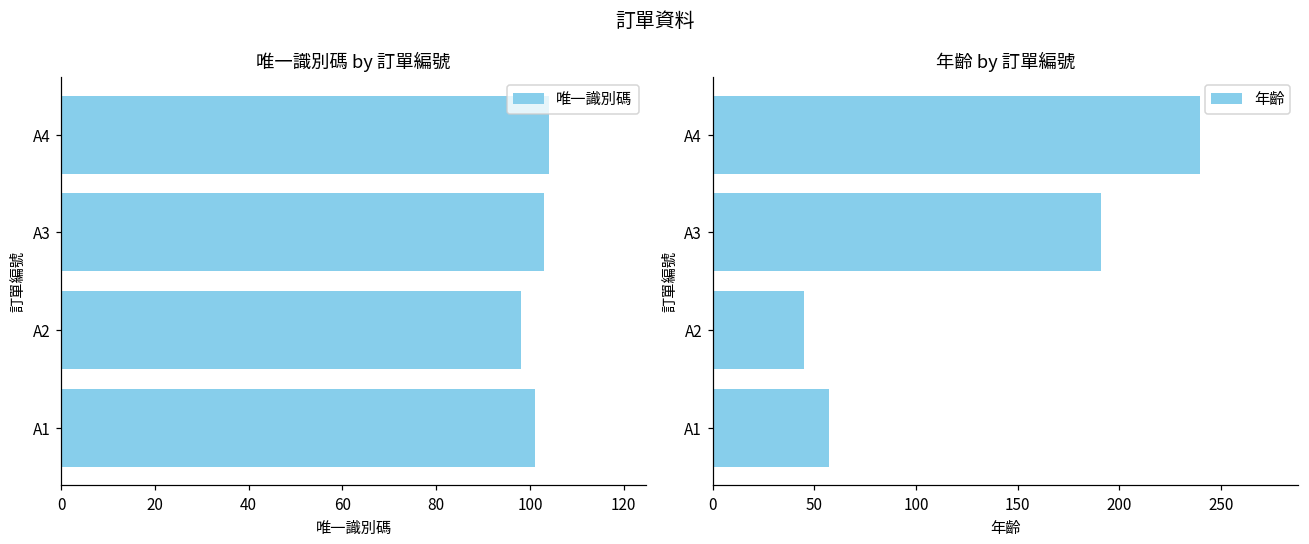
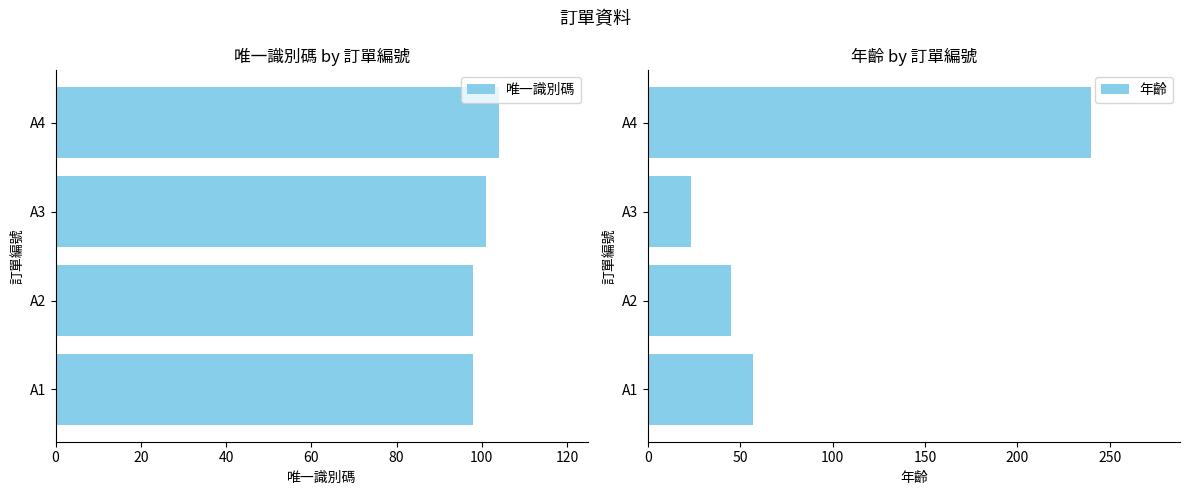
  {
    "唯一識別碼 by 訂單編號": {
      "A4": 104,
-     "A3": 103,
+     "A3": 101,
      "A2": 98,
-     "A1": 101
+     "A1": 98
    },
    "年齡 by 訂單編號": {
      "A4": 240,
-     "A3": 191,
+     "A3": 23,
      "A2": 45,
      "A1": 57
    }
  }
